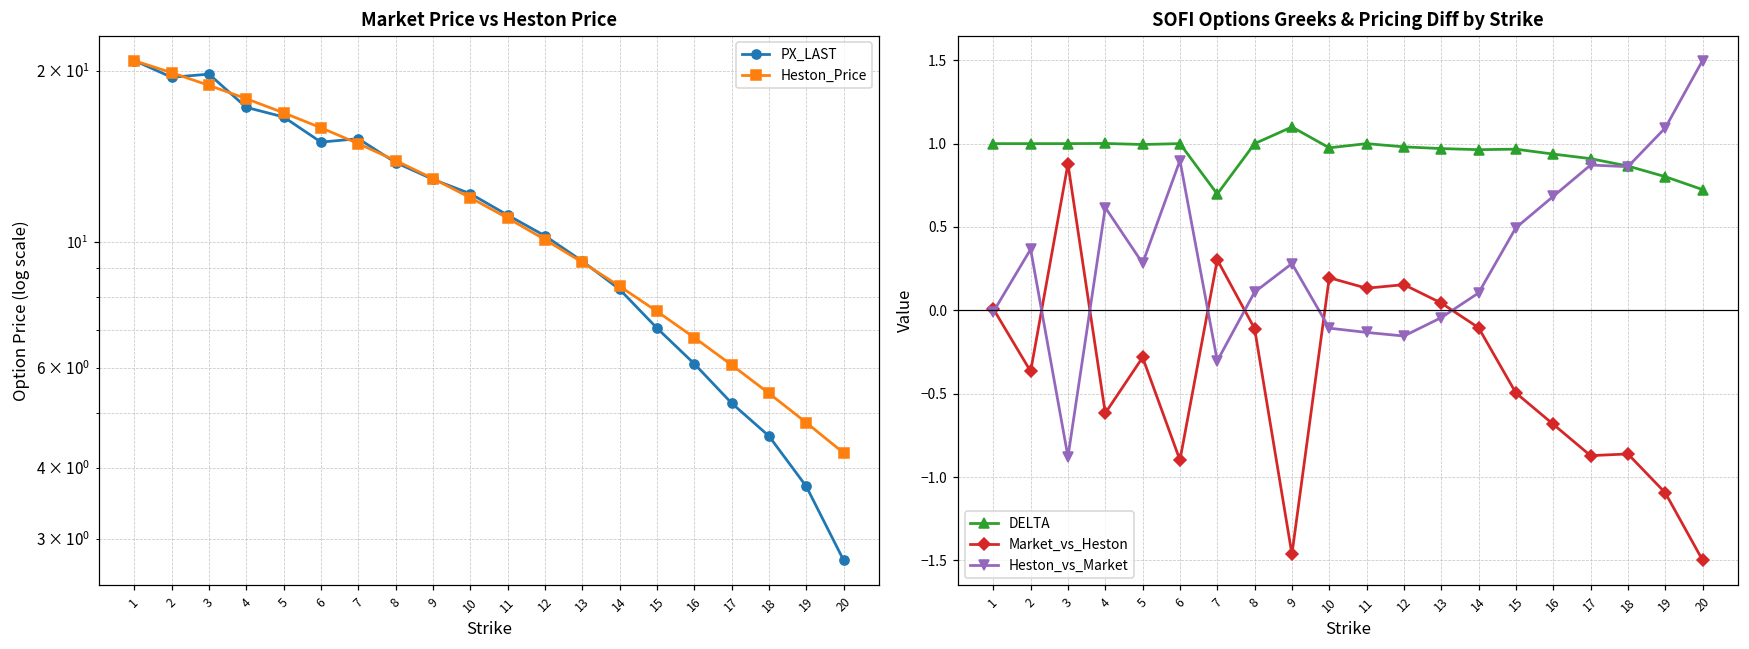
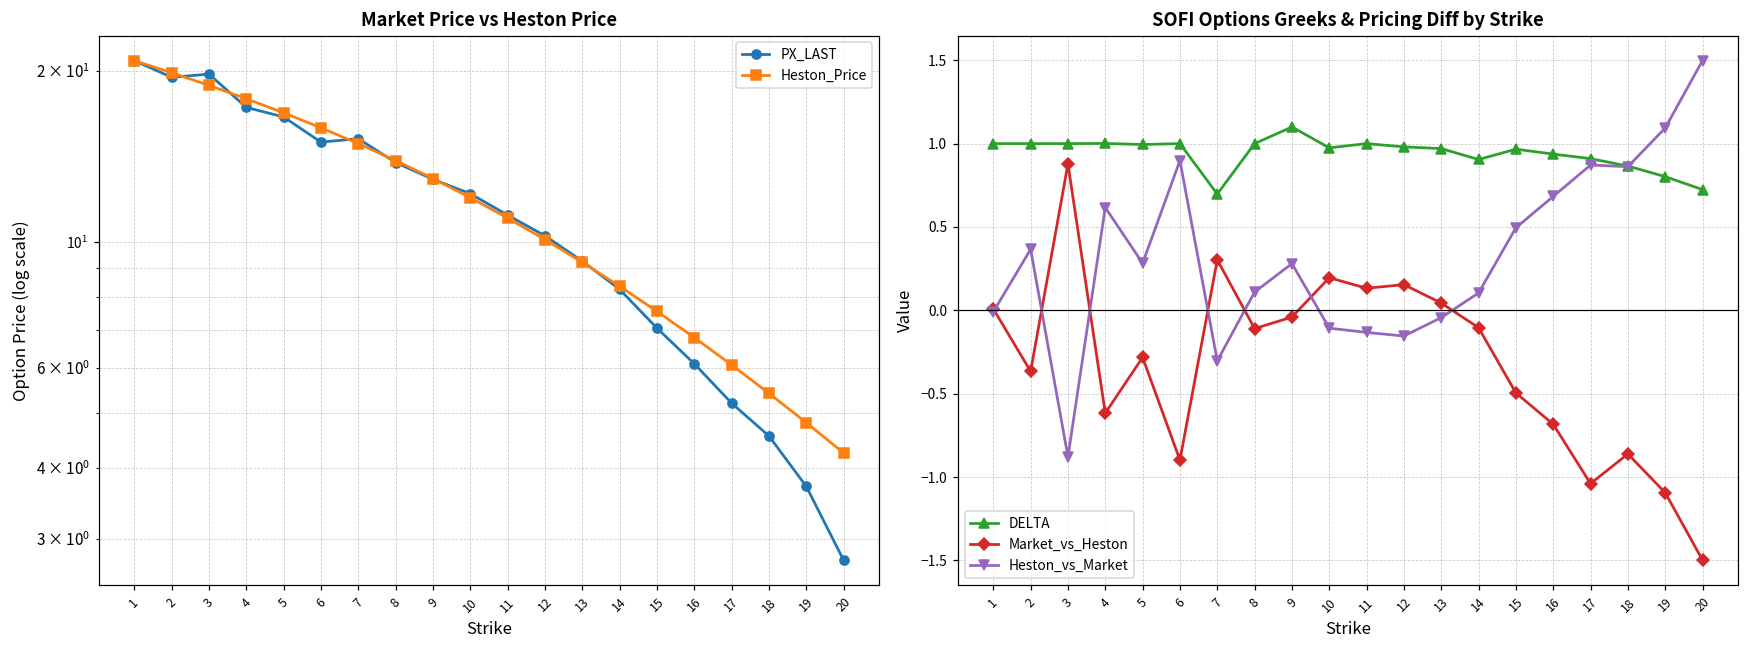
  {
    "SOFI Options Greeks & Pricing Diff by Strike": {
      "DELTA": {
        "1": 1.00,
        "2": 1.00,
        "3": 1.00,
        "4": 1.00,
        "5": 0.99,
        "6": 1.00,
        "7": 0.70,
        "8": 1.00,
        "9": 1.10,
        "10": 0.97,
        "11": 1.00,
        "12": 0.98,
        "13": 0.97,
-       "14": 0.96,
+       "14": 0.90,
        "15": 0.97,
        "16": 0.94,
        "17": 0.91,
        "19": 0.80,
        "20": 0.72
      },
      "Market_vs_Heston": {
        "1": 0.01,
        "2": -0.37,
        "3": 0.88,
        "4": -0.62,
        "5": -0.28,
        "6": -0.90,
        "7": 0.30,
        "8": -0.11,
-       "9": -1.46,
+       "9": -0.04,
        "10": 0.20,
        "11": 0.13,
        "12": 0.15,
        "13": 0.04,
        "14": -0.10,
        "15": -0.50,
        "16": -0.68,
-       "17": -0.87,
+       "17": -1.04,
        "18": -0.86,
        "19": -1.09,
        "20": -1.50
      },
      "Heston_vs_Market": {
        "1": -0.01,
        "2": 0.37,
        "3": -0.88,
        "4": 0.62,
        "5": 0.28,
        "6": 0.90,
        "7": -0.30,
        "8": 0.11,
        "9": 0.28,
        "10": -0.11,
        "11": -0.13,
        "12": -0.15,
        "13": -0.04,
        "14": 0.10,
        "15": 0.50,
        "16": 0.68,
        "17": 0.87,
        "19": 1.09,
        "20": 1.50
      }
    }
  }
